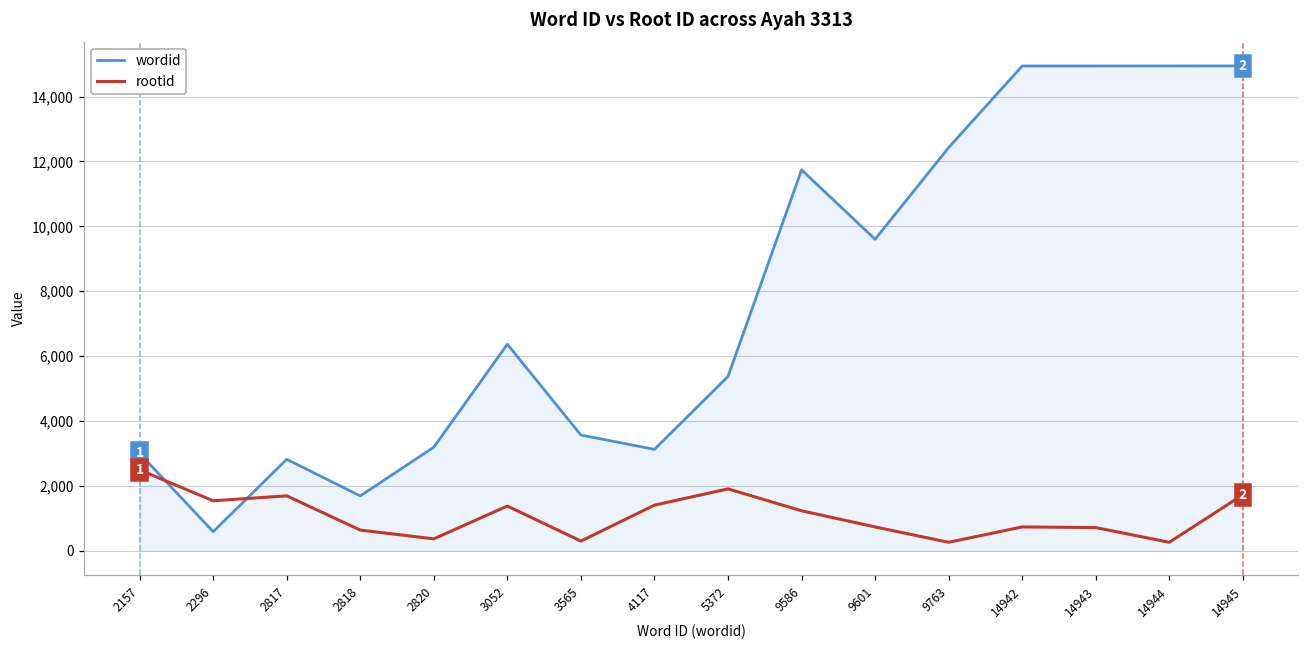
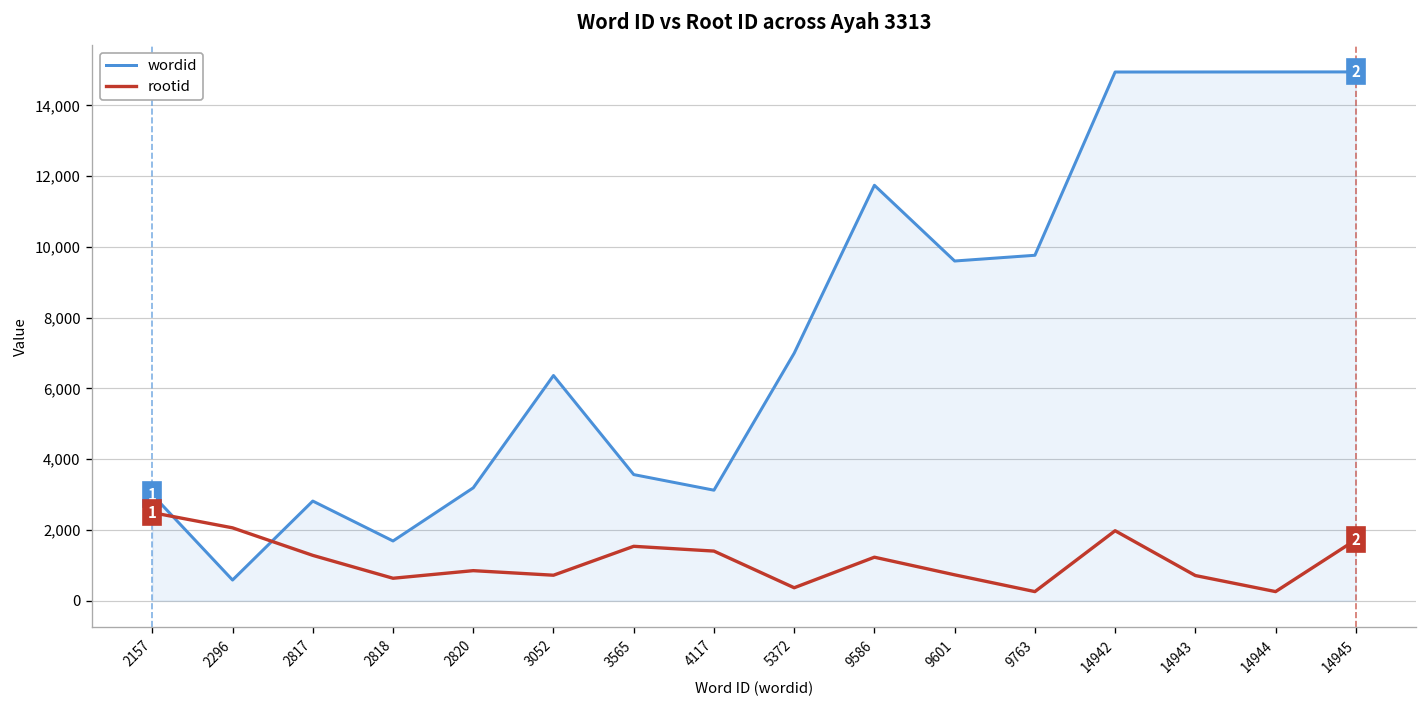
  {
    "wordid": {
      "2296": "600",
      "2817": "2,800",
      "2818": "1,700",
      "2820": "3,200",
      "3052": "6,400",
      "3565": "3,600",
      "4117": "3,100",
-     "5372": "5,400",
+     "5372": "7,000",
      "9586": "11,700",
      "9601": "9,600",
-     "9763": "12,400",
+     "9763": "9,800",
      "14942": "14,900",
      "14943": "14,900",
      "14944": "14,900"
    },
    "rootid": {
-     "2296": "1,500",
-     "2817": "1,700",
+     "2296": "2,100",
+     "2817": "1,300",
      "2818": "600",
-     "2820": "400",
-     "3052": "1,400",
-     "3565": "300",
+     "2820": "900",
+     "3052": "700",
+     "3565": "1,500",
      "4117": "1,400",
-     "5372": "1,900",
+     "5372": "400",
      "9586": "1,200",
      "9601": "700",
      "9763": "300",
-     "14942": "700",
+     "14942": "2,000",
      "14943": "700",
      "14944": "300"
    }
  }
